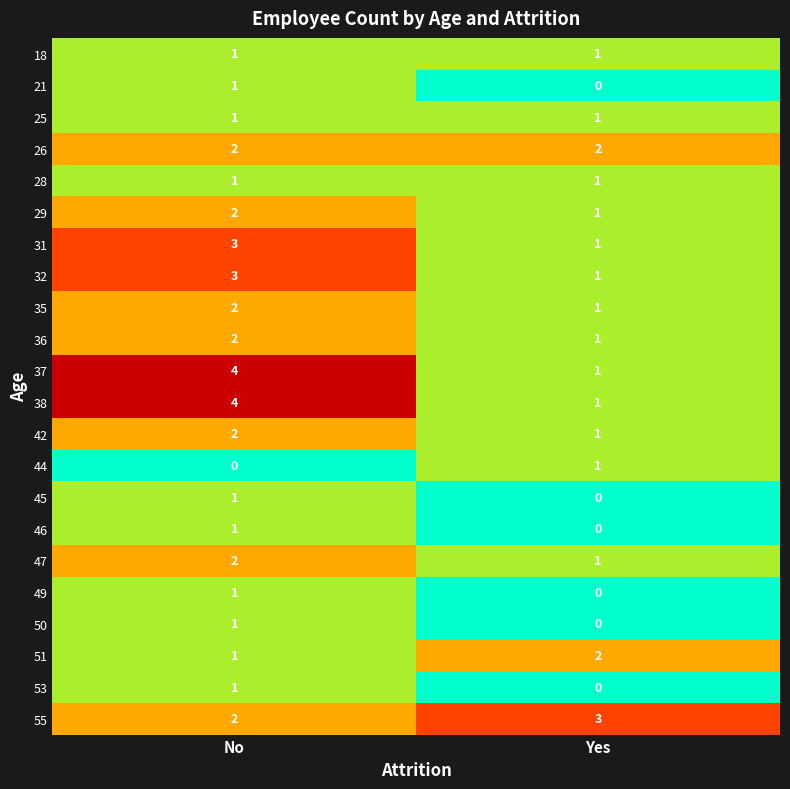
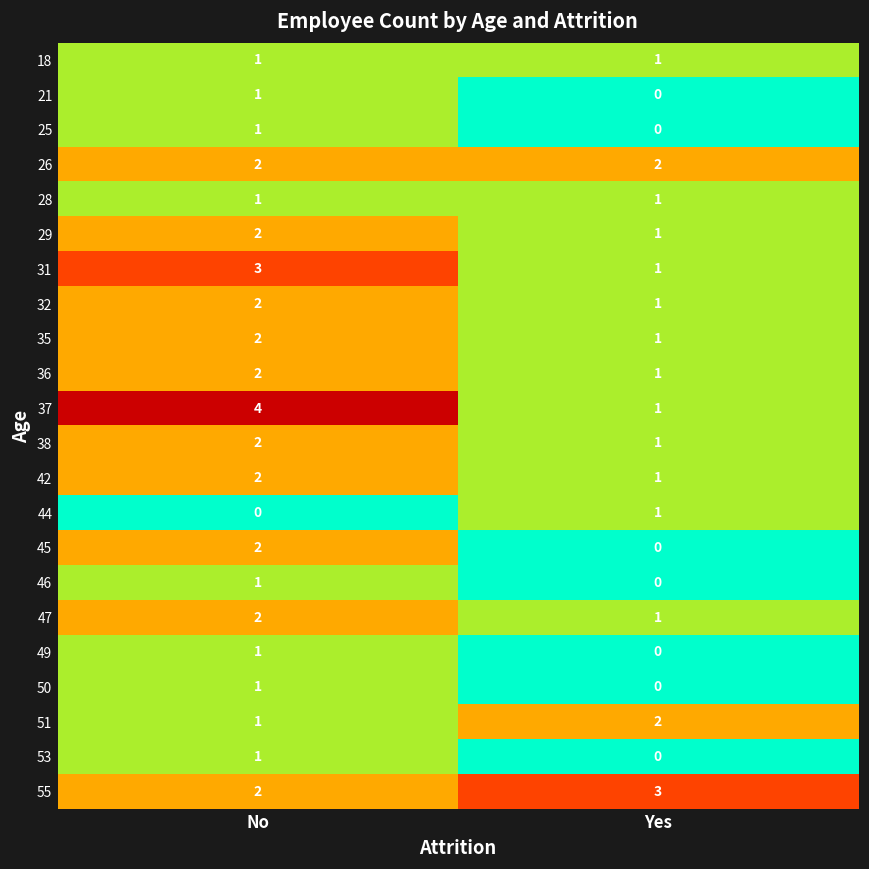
  {
    "18": {
      "No": 1,
      "Yes": 1
    },
    "21": {
      "No": 1,
      "Yes": 0
    },
    "25": {
      "No": 1,
-     "Yes": 1
+     "Yes": 0
    },
    "26": {
      "No": 2,
      "Yes": 2
    },
    "28": {
      "No": 1,
      "Yes": 1
    },
    "29": {
      "No": 2,
      "Yes": 1
    },
    "31": {
      "No": 3,
      "Yes": 1
    },
    "32": {
-     "No": 3,
+     "No": 2,
      "Yes": 1
    },
    "35": {
      "No": 2,
      "Yes": 1
    },
    "36": {
      "No": 2,
      "Yes": 1
    },
    "37": {
      "No": 4,
      "Yes": 1
    },
    "38": {
-     "No": 4,
+     "No": 2,
      "Yes": 1
    },
    "42": {
      "No": 2,
      "Yes": 1
    },
    "44": {
      "No": 0,
      "Yes": 1
    },
    "45": {
-     "No": 1,
+     "No": 2,
      "Yes": 0
    },
    "46": {
      "No": 1,
      "Yes": 0
    },
    "47": {
      "No": 2,
      "Yes": 1
    },
    "49": {
      "No": 1,
      "Yes": 0
    },
    "50": {
      "No": 1,
      "Yes": 0
    },
    "51": {
      "No": 1,
      "Yes": 2
    },
    "53": {
      "No": 1,
      "Yes": 0
    },
    "55": {
      "No": 2,
      "Yes": 3
    }
  }
